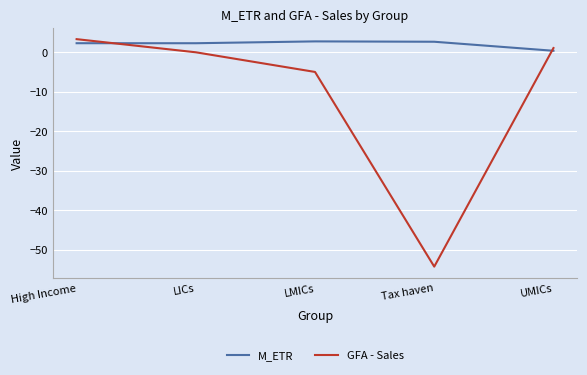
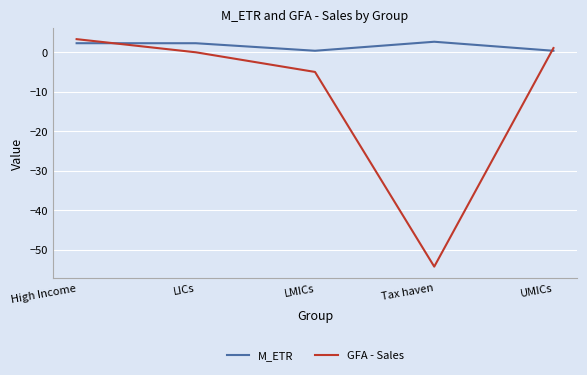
  {
    "M_ETR": {
      "High Income": 2,
      "LICs": 2,
-     "LMICs": 3,
+     "LMICs": 0,
      "Tax haven": 3,
      "UMICs": 0
    },
    "GFA - Sales": {
      "High Income": 3,
      "LICs": 0,
      "LMICs": -5,
      "Tax haven": -54,
      "UMICs": 1
    }
  }
